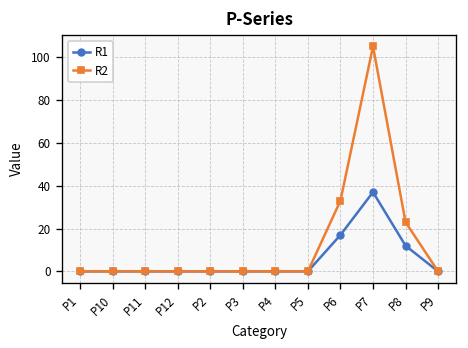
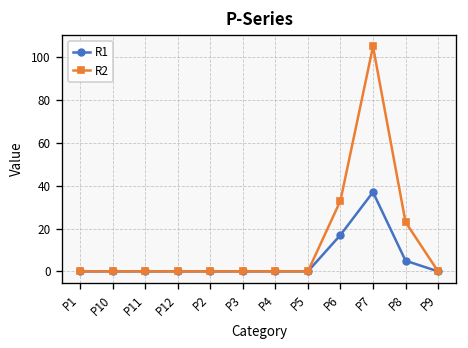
  {
    "R1": {
      "P6": 17,
      "P7": 37,
-     "P8": 12
+     "P8": 5
    },
    "R2": {
      "P6": 33,
      "P7": 105,
      "P8": 23
    }
  }
